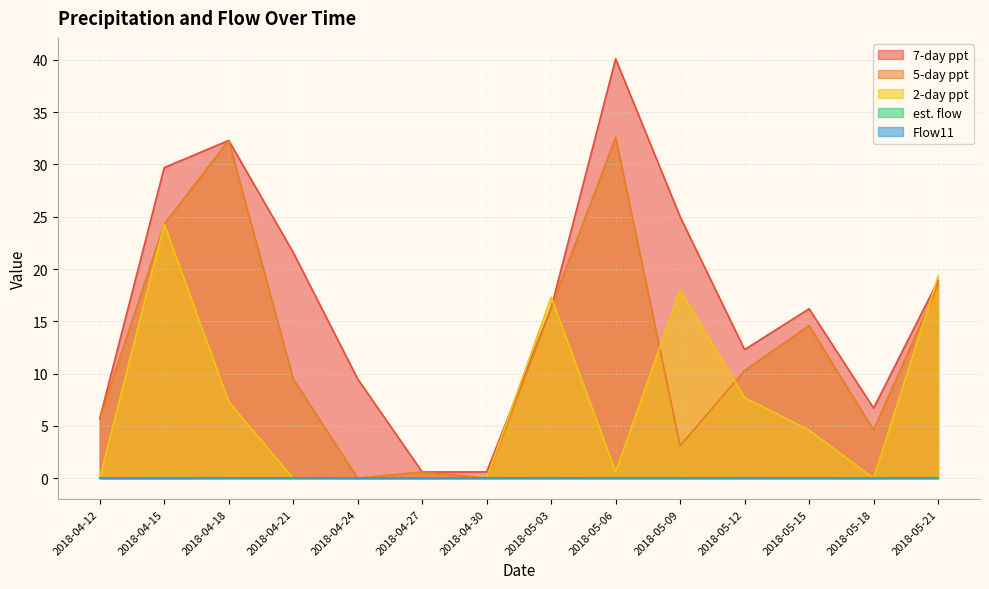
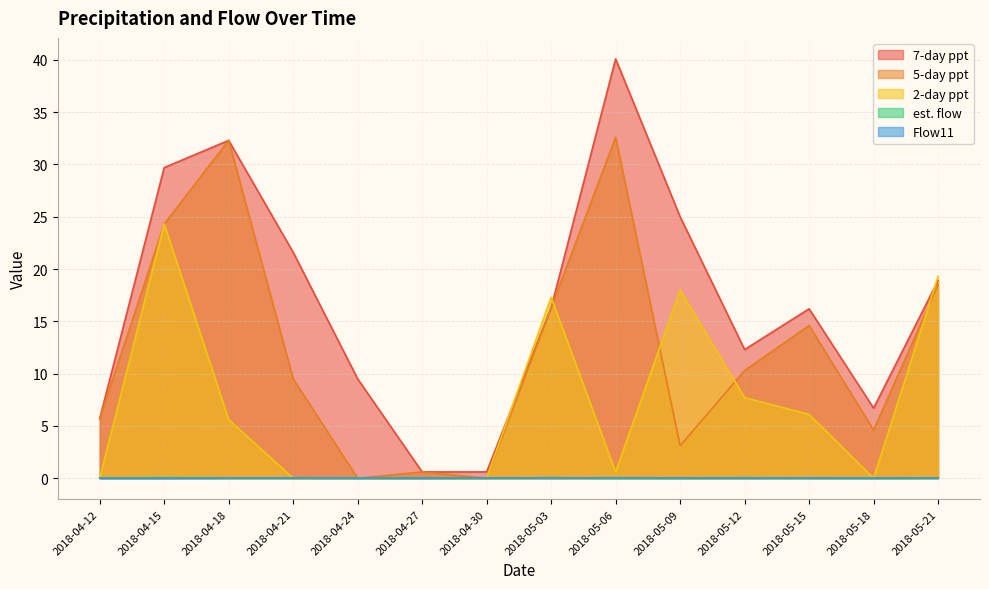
  {
    "2-day ppt": {
-     "2018-04-18": 7.3,
+     "2018-04-18": 5.6,
      "2018-05-03": 17.3,
      "2018-05-06": 0.6,
      "2018-05-09": 18.0,
      "2018-05-12": 7.7,
-     "2018-05-15": 4.6,
+     "2018-05-15": 6.1,
      "2018-05-21": 19.3
    },
    "Flow11": {
      "2018-04-18": 0.0,
      "2018-05-06": 0.0,
      "2018-05-09": 0.0,
      "2018-05-12": 0.0,
      "2018-05-15": 0.0,
      "2018-05-21": 0.0
    }
  }
